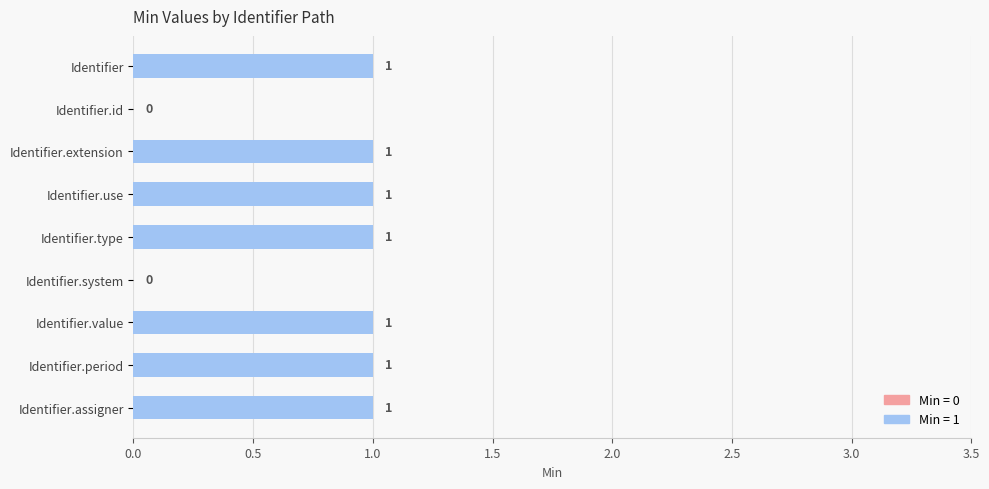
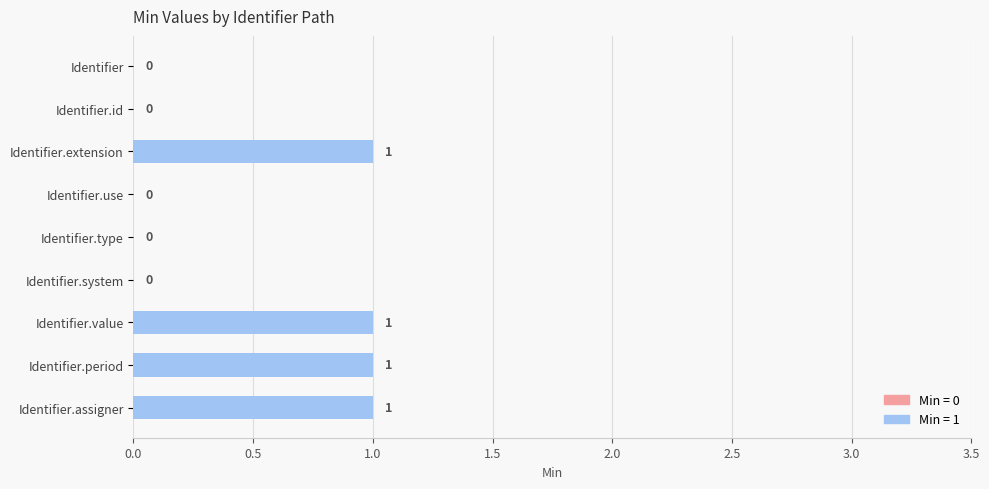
  {
-   "Identifier": 1,
+   "Identifier": 0,
    "Identifier.id": 0,
    "Identifier.extension": 1,
-   "Identifier.use": 1,
-   "Identifier.type": 1,
+   "Identifier.use": 0,
+   "Identifier.type": 0,
    "Identifier.system": 0,
    "Identifier.value": 1,
    "Identifier.period": 1,
    "Identifier.assigner": 1
  }
